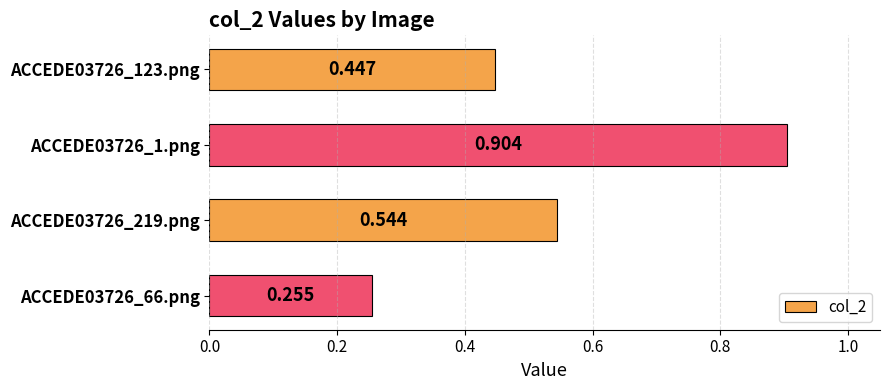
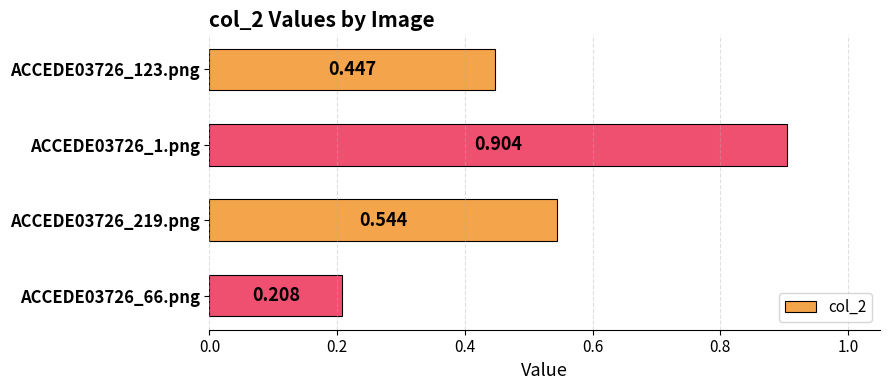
  {
    "ACCEDE03726_123.png": 0.447,
    "ACCEDE03726_1.png": 0.904,
    "ACCEDE03726_219.png": 0.544,
-   "ACCEDE03726_66.png": 0.255
+   "ACCEDE03726_66.png": 0.208
  }
